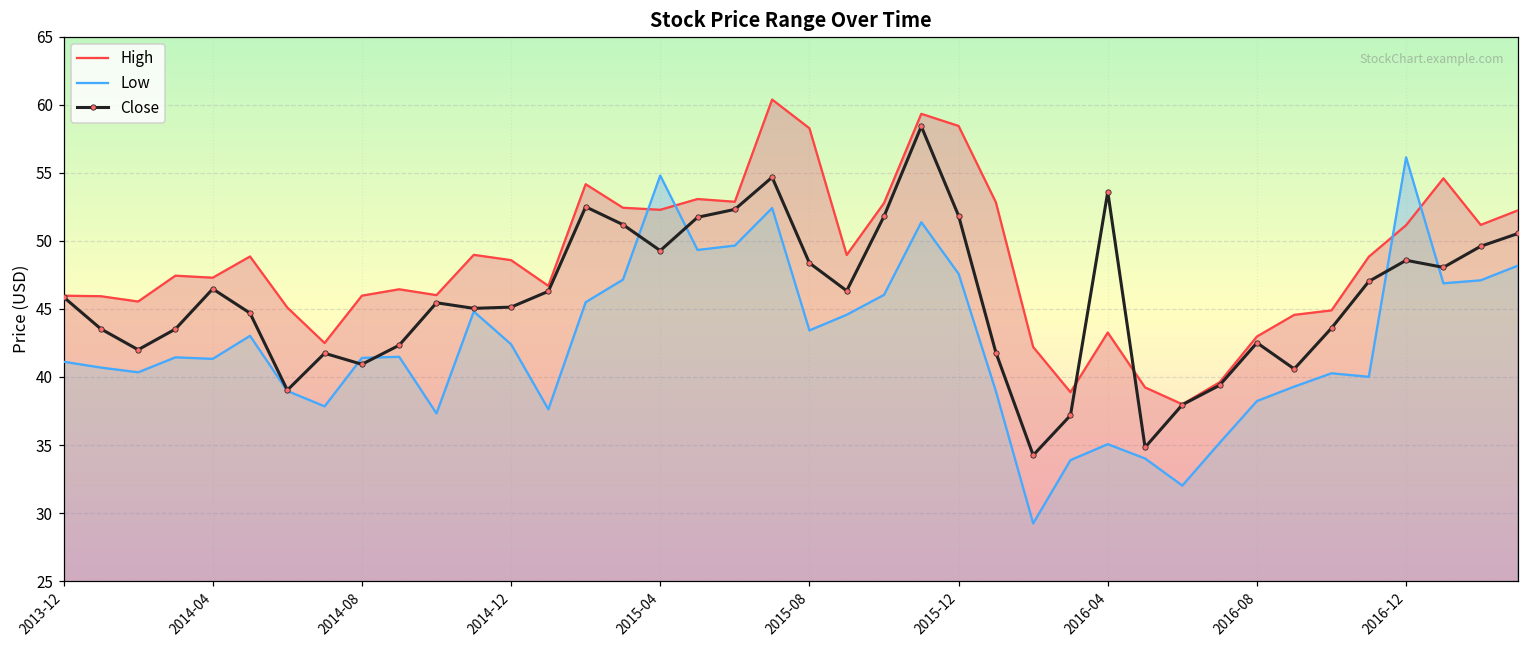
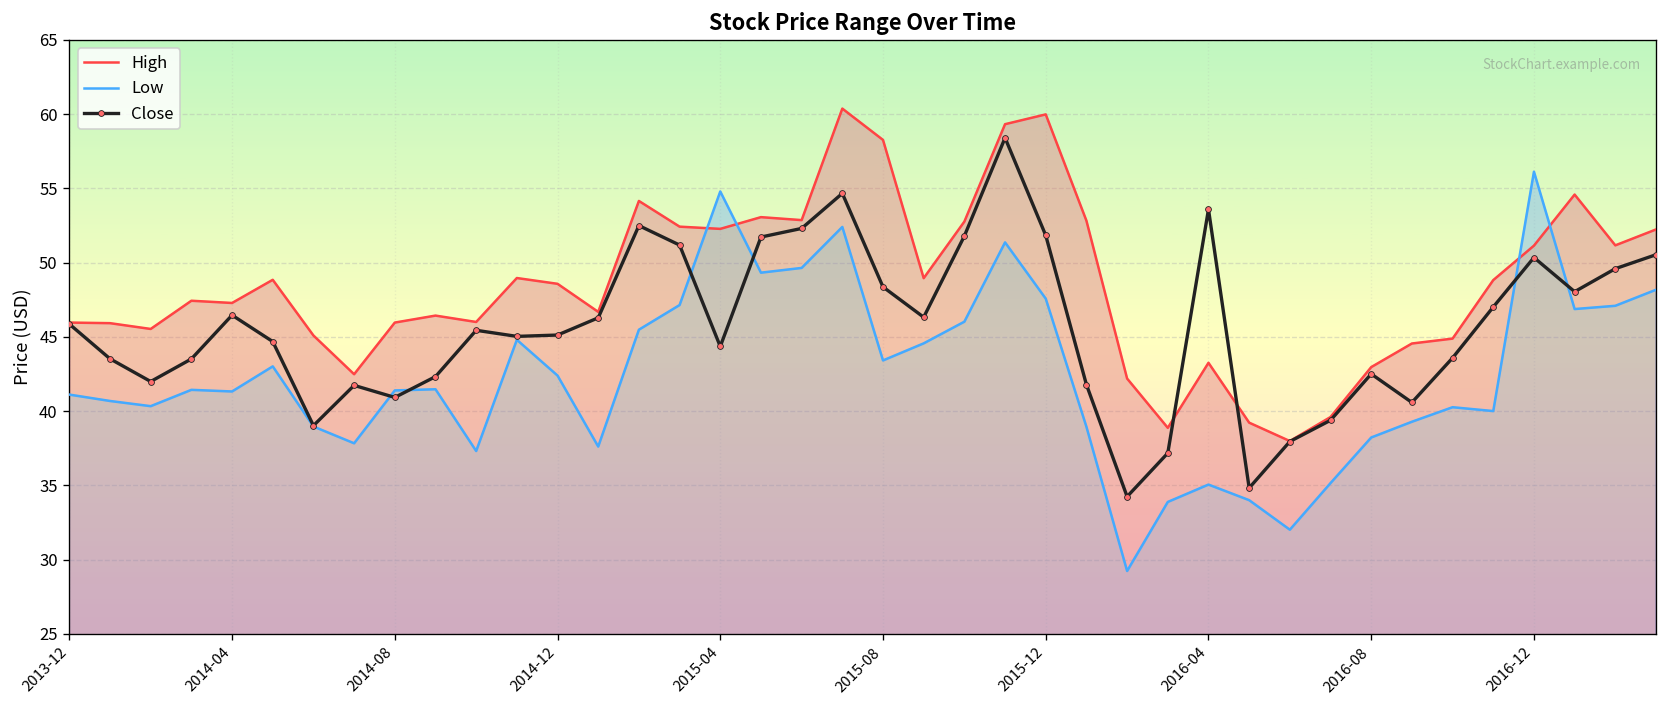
  {
    "High": {
      "2015-04": 52.3,
-     "2015-12": 58.4,
+     "2015-12": 60.0,
      "2016-12": 51.2
    },
    "Low": {
      "2013-12": 41.1,
      "2014-04": 41.3,
      "2014-08": 41.4,
      "2014-12": 42.4,
      "2015-08": 43.4,
      "2015-12": 47.6,
      "2016-04": 35.1,
      "2016-08": 38.2
    },
    "Close": {
      "2014-04": 46.5,
      "2014-08": 40.9,
      "2014-12": 45.1,
-     "2015-04": 49.3,
+     "2015-04": 44.4,
      "2015-08": 48.4,
      "2015-12": 51.8,
      "2016-04": 53.6,
      "2016-08": 42.5,
-     "2016-12": 48.6
+     "2016-12": 50.4
    }
  }
